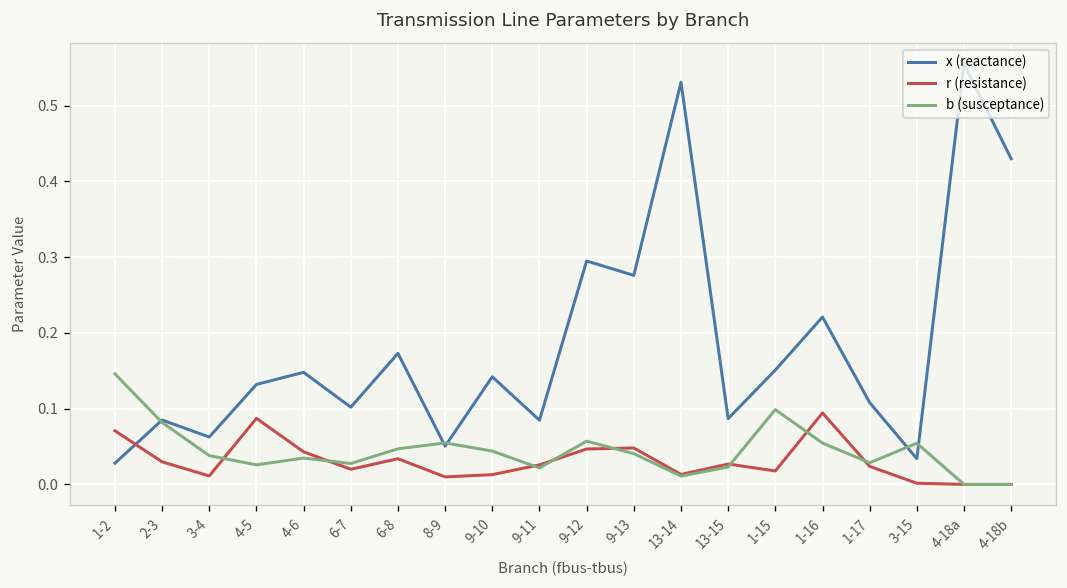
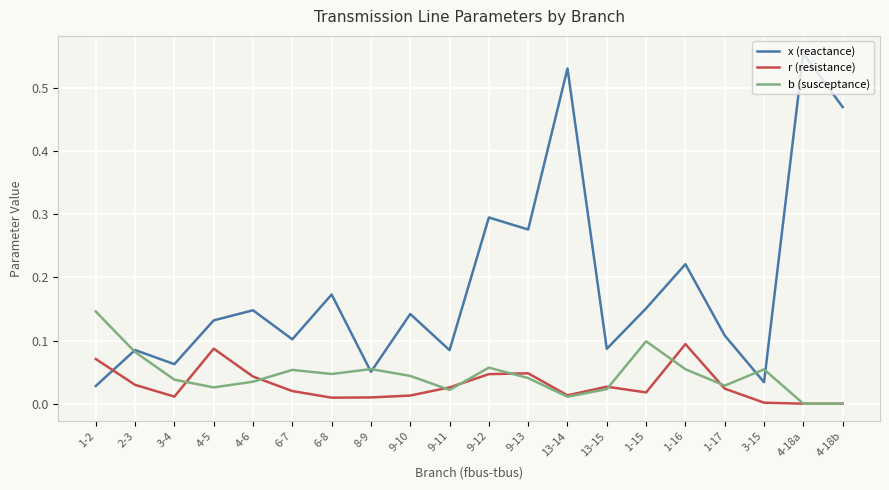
  {
    "x (reactance)": {
      "1-2": 0.03,
      "3-4": 0.06,
      "4-5": 0.13,
      "4-6": 0.15,
      "6-7": 0.10,
      "6-8": 0.17,
      "8-9": 0.05,
      "9-10": 0.14,
      "9-11": 0.08,
      "9-12": 0.30,
      "9-13": 0.28,
      "13-14": 0.53,
      "13-15": 0.09,
      "1-15": 0.15,
      "1-16": 0.22,
      "1-17": 0.11,
      "3-15": 0.03,
-     "4-18b": 0.43
+     "4-18b": 0.47
    },
    "r (resistance)": {
      "1-2": 0.07,
      "2-3": 0.03,
      "3-4": 0.01,
      "4-5": 0.09,
      "4-6": 0.04,
      "6-7": 0.02,
-     "6-8": 0.03,
+     "6-8": 0.01,
      "8-9": 0.01,
      "9-10": 0.01,
      "9-12": 0.05,
      "9-13": 0.05,
      "1-15": 0.02,
      "1-16": 0.09,
      "1-17": 0.02,
      "3-15": 0.00
    },
    "b (susceptance)": {
      "1-2": 0.15,
      "3-4": 0.04,
      "4-5": 0.03,
      "4-6": 0.03,
-     "6-7": 0.03,
+     "6-7": 0.05,
      "6-8": 0.05,
      "8-9": 0.05,
      "9-10": 0.04,
      "9-12": 0.06,
      "9-13": 0.04,
      "1-15": 0.10,
      "1-16": 0.05,
      "1-17": 0.03,
      "3-15": 0.05
    }
  }
